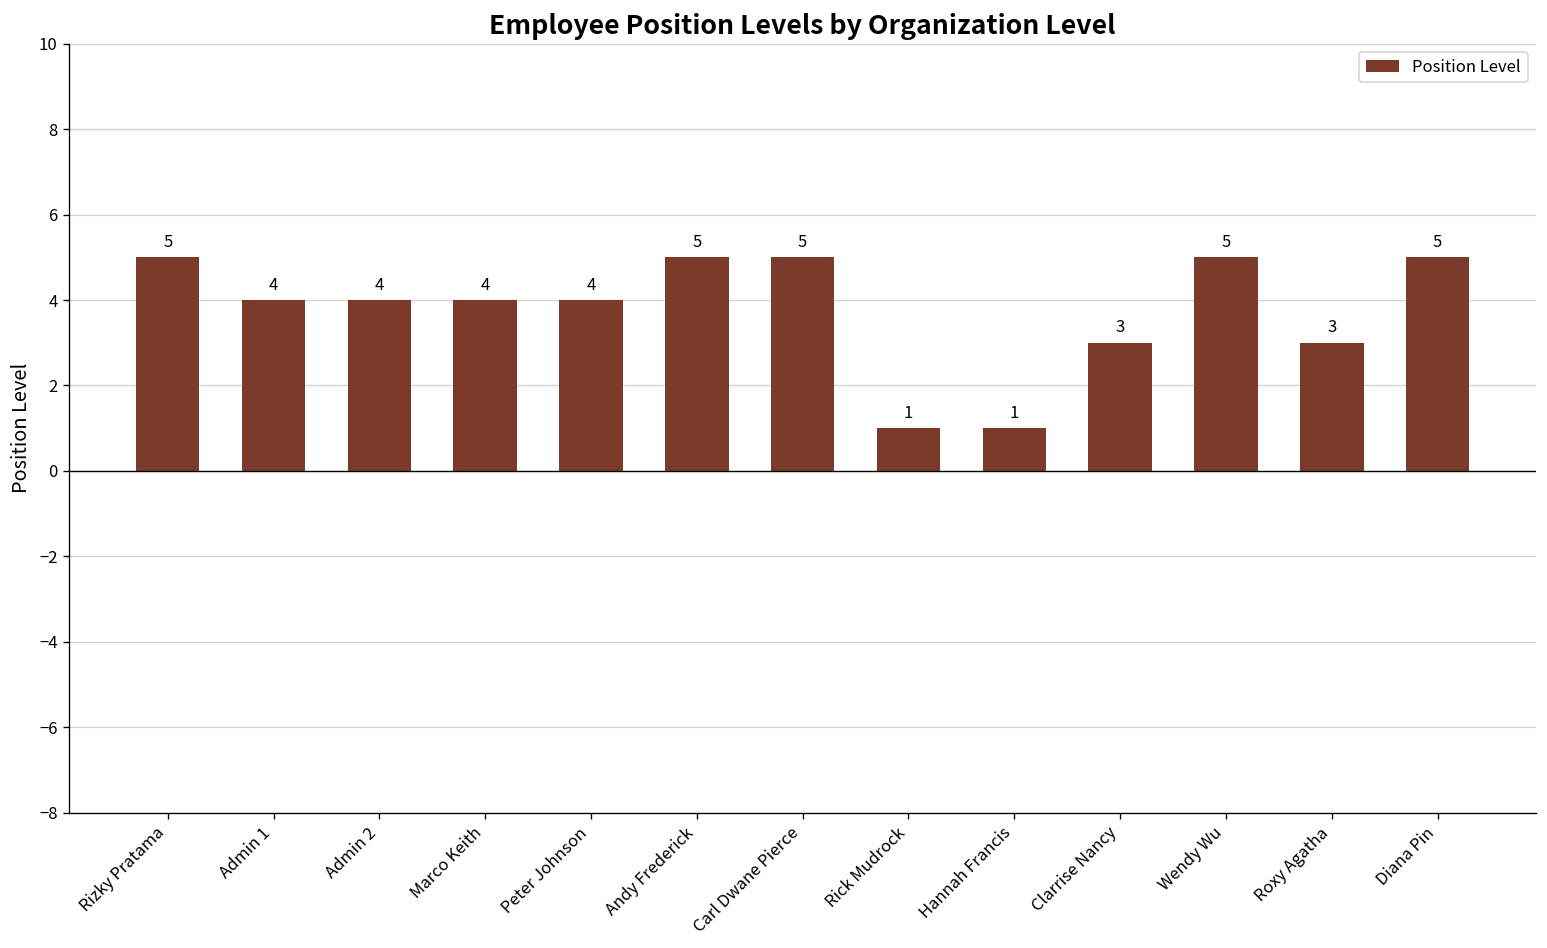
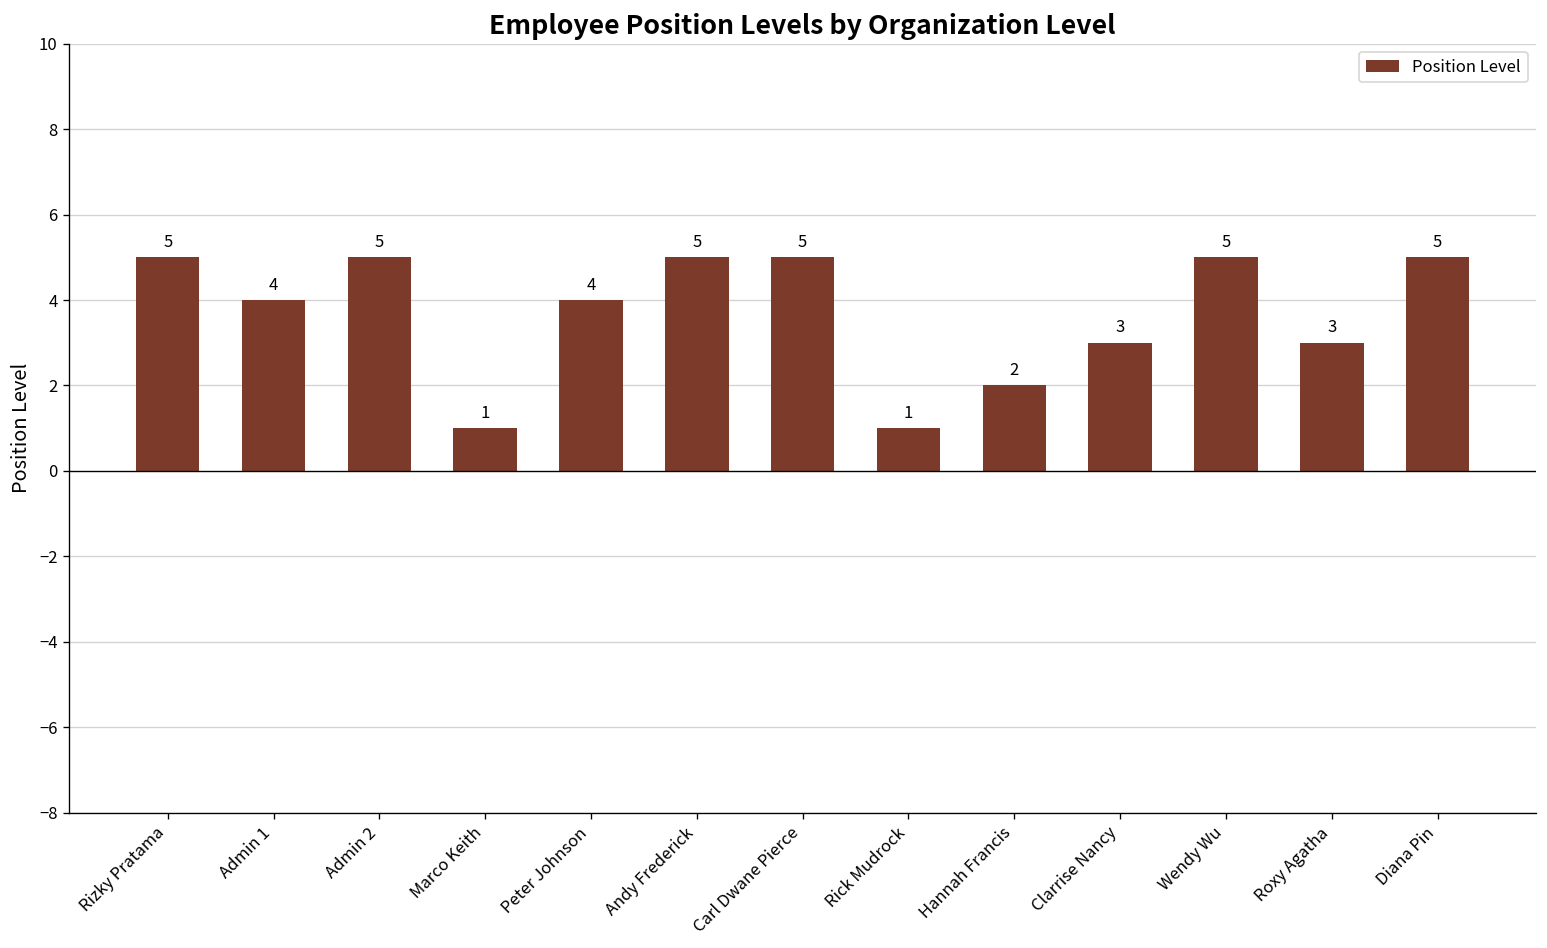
  {
    "Rizky Pratama": 5,
    "Admin 1": 4,
-   "Admin 2": 4,
-   "Marco Keith": 4,
+   "Admin 2": 5,
+   "Marco Keith": 1,
    "Peter Johnson": 4,
    "Andy Frederick": 5,
    "Carl Dwane Pierce": 5,
    "Rick Mudrock": 1,
-   "Hannah Francis": 1,
+   "Hannah Francis": 2,
    "Clarrise Nancy": 3,
    "Wendy Wu": 5,
    "Roxy Agatha": 3,
    "Diana Pin": 5
  }
